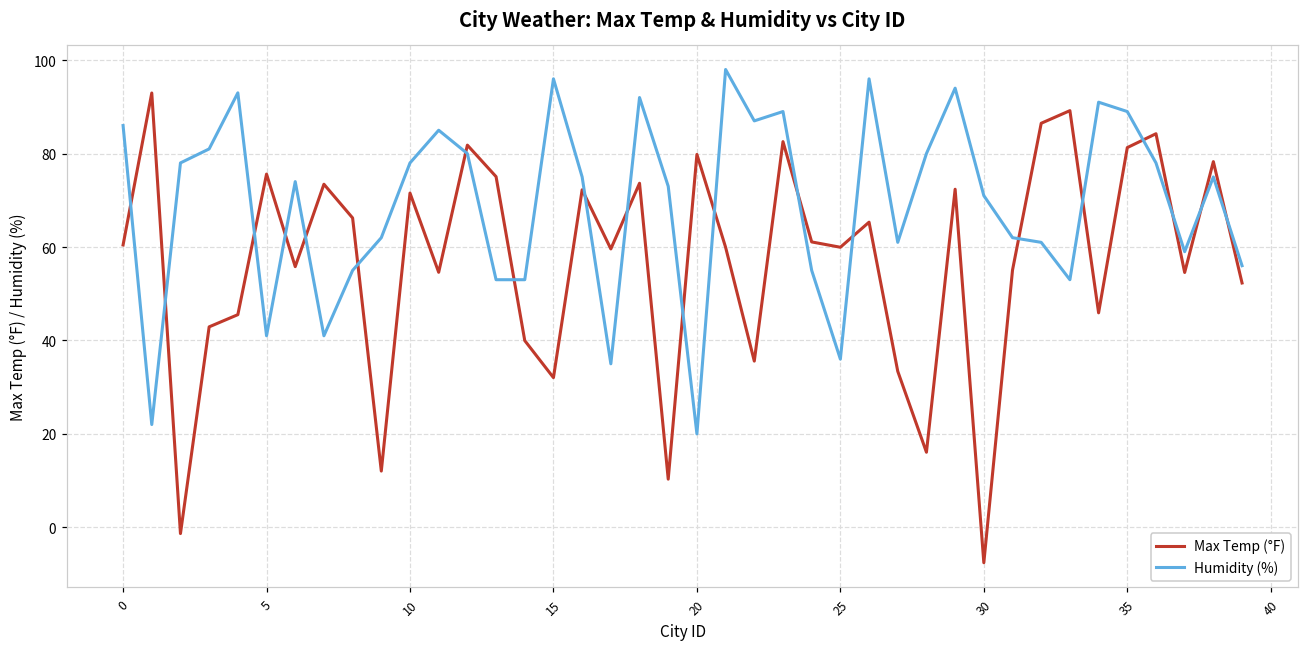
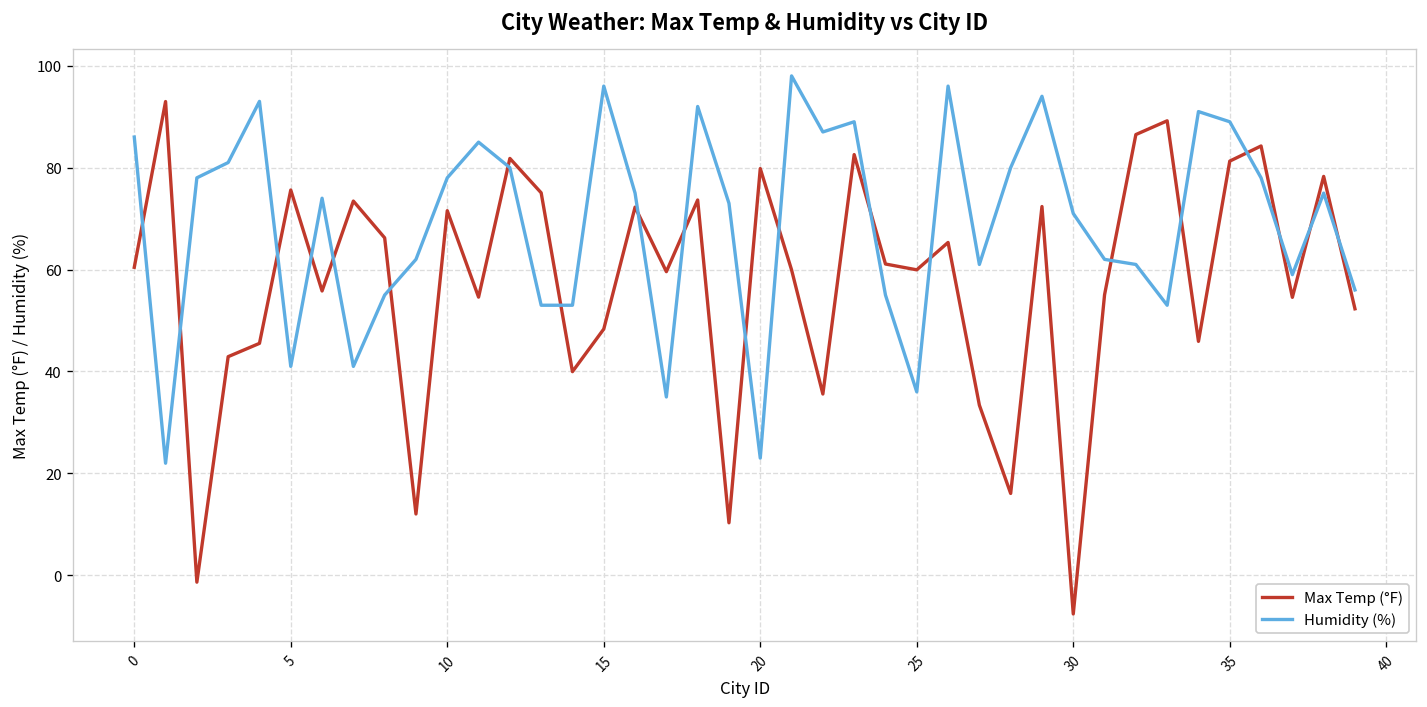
  {
    "Max Temp (°F)": {
      "0": 60,
      "5": 76,
      "10": 72,
-     "15": 32,
+     "15": 48,
      "20": 80,
      "25": 60,
      "30": -8,
      "35": 81
    },
    "Humidity (%)": {
      "0": 86,
      "5": 41,
      "10": 78,
      "15": 96,
-     "20": 20,
+     "20": 23,
      "25": 36,
      "30": 71,
      "35": 89
    }
  }
